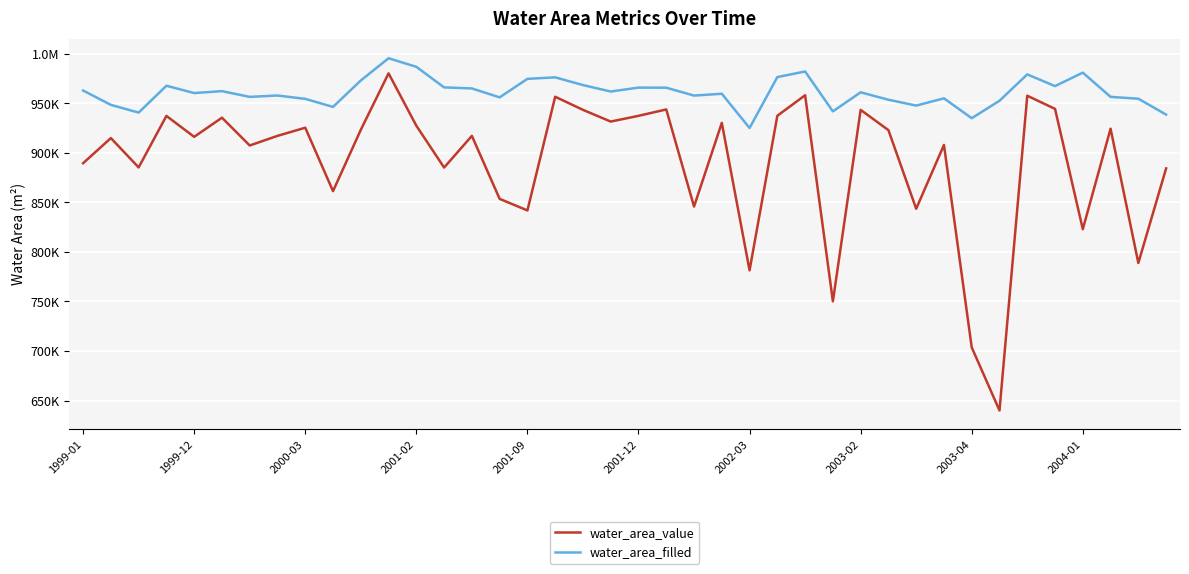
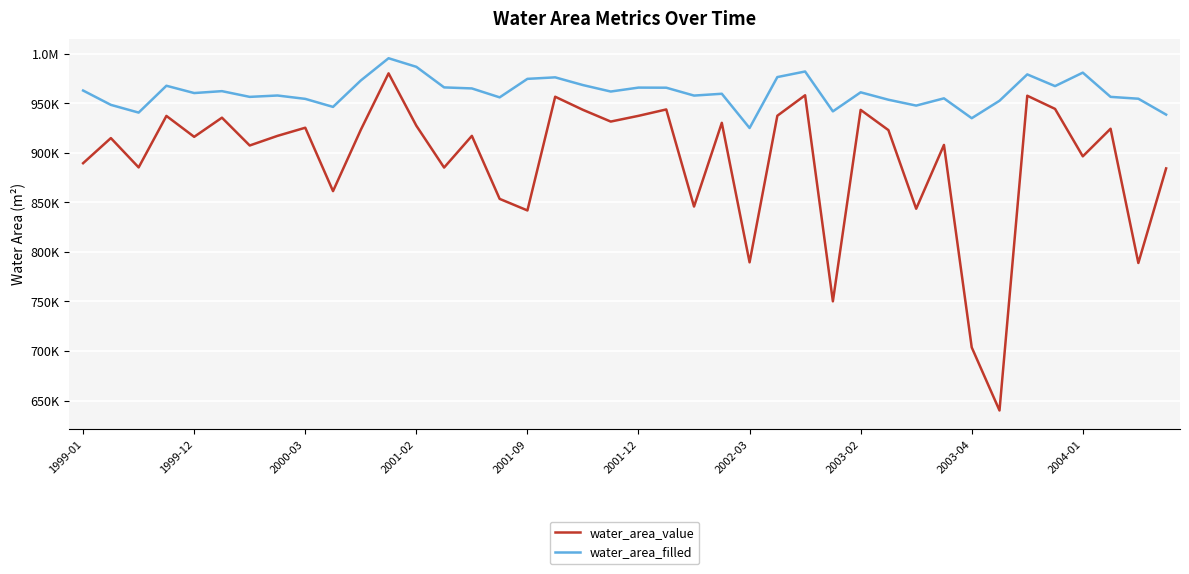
  {
    "water_area_value": {
      "1999-01": 890000,
      "1999-12": 920000,
      "2000-03": 930000,
      "2001-02": 930000,
      "2001-09": 840000,
      "2001-12": 940000,
-     "2002-03": 780000,
+     "2002-03": 790000,
      "2003-02": 940000,
      "2003-04": 700000,
-     "2004-01": 820000
+     "2004-01": 900000
    },
    "water_area_filled": {
      "1999-01": 960000,
      "1999-12": 960000,
      "2000-03": 950000,
      "2001-02": 990000,
      "2001-09": 970000,
      "2001-12": 970000,
      "2002-03": 930000,
      "2003-02": 960000,
      "2003-04": 940000,
      "2004-01": 980000
    }
  }
